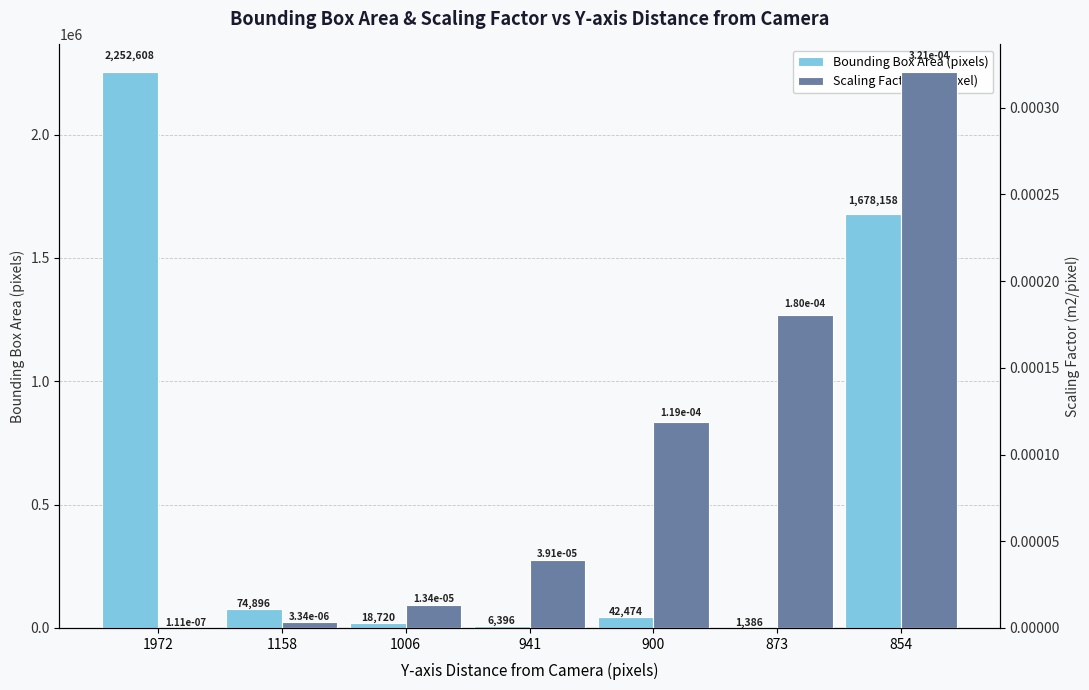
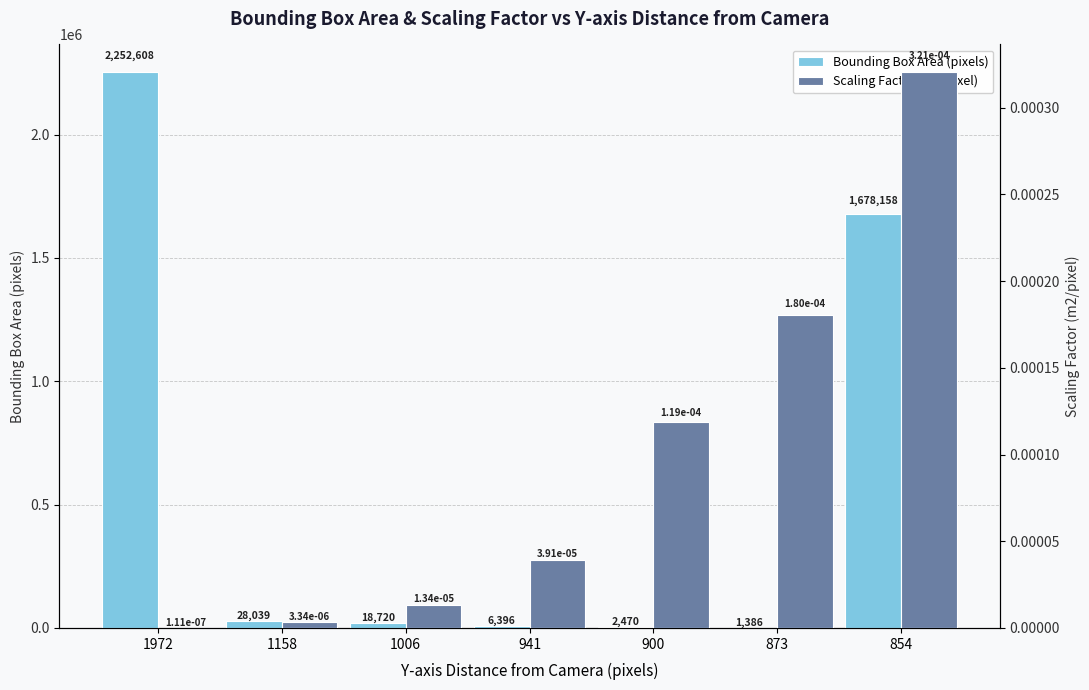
  {
    "Bounding Box Area (pixels)": {
      "1972": "2,252,608",
-     "1158": "74,896",
+     "1158": "28,039",
      "1006": "18,720",
      "941": "6,396",
-     "900": "42,474",
+     "900": "2,470",
      "873": "1,386",
      "854": "1,678,158"
    },
    "Scaling Factor (m2/pixel)": {
      "1972": "1.11e-07",
      "1158": "3.34e-06",
      "1006": "1.34e-05",
      "941": "3.91e-05",
      "900": "1.19e-04",
      "873": "1.80e-04"
    }
  }
